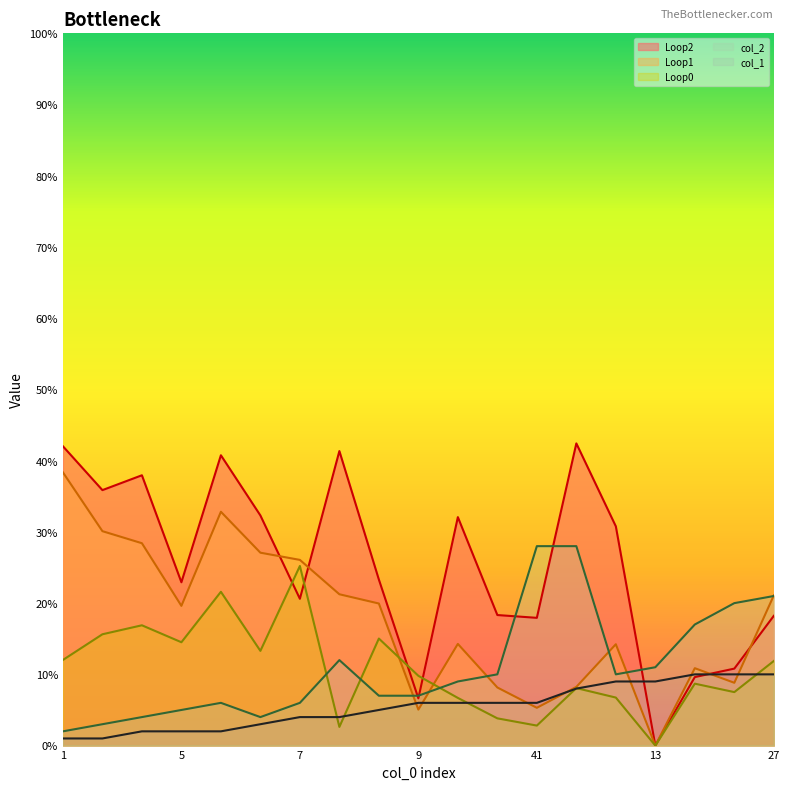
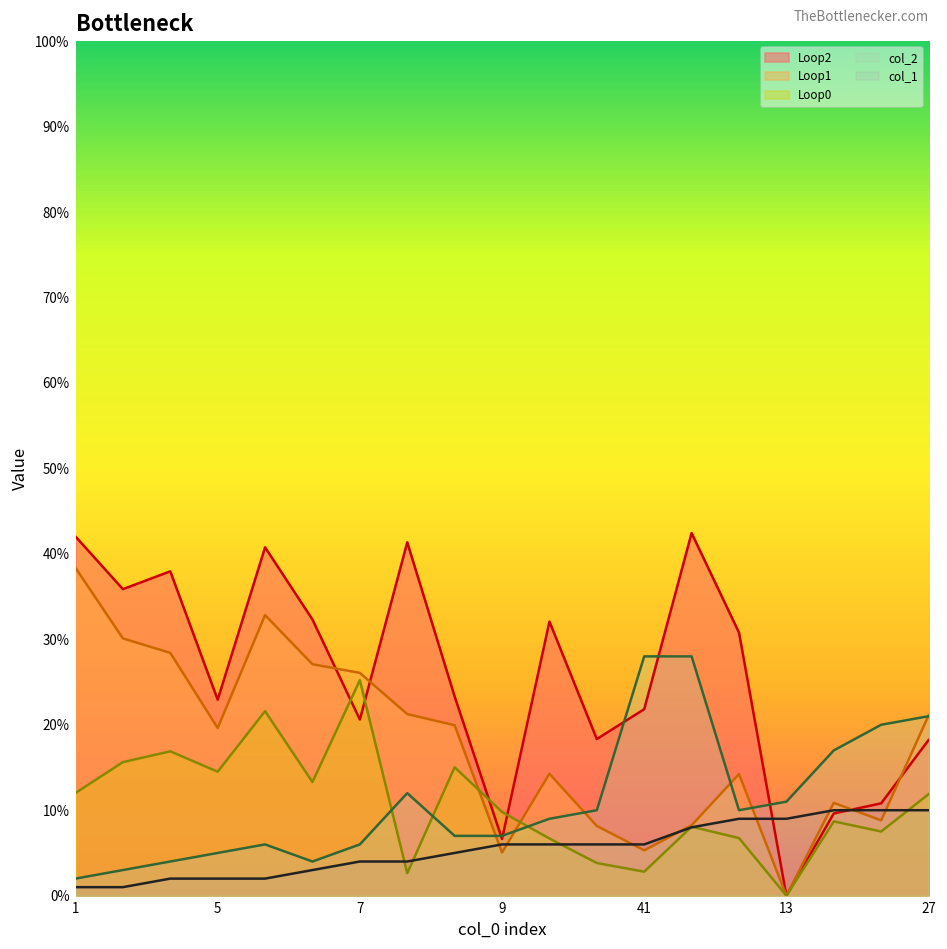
  {
    "Loop2": {
      "9": "7%",
-     "41": "18%",
+     "41": "22%",
      "27": "18%"
    }
  }
